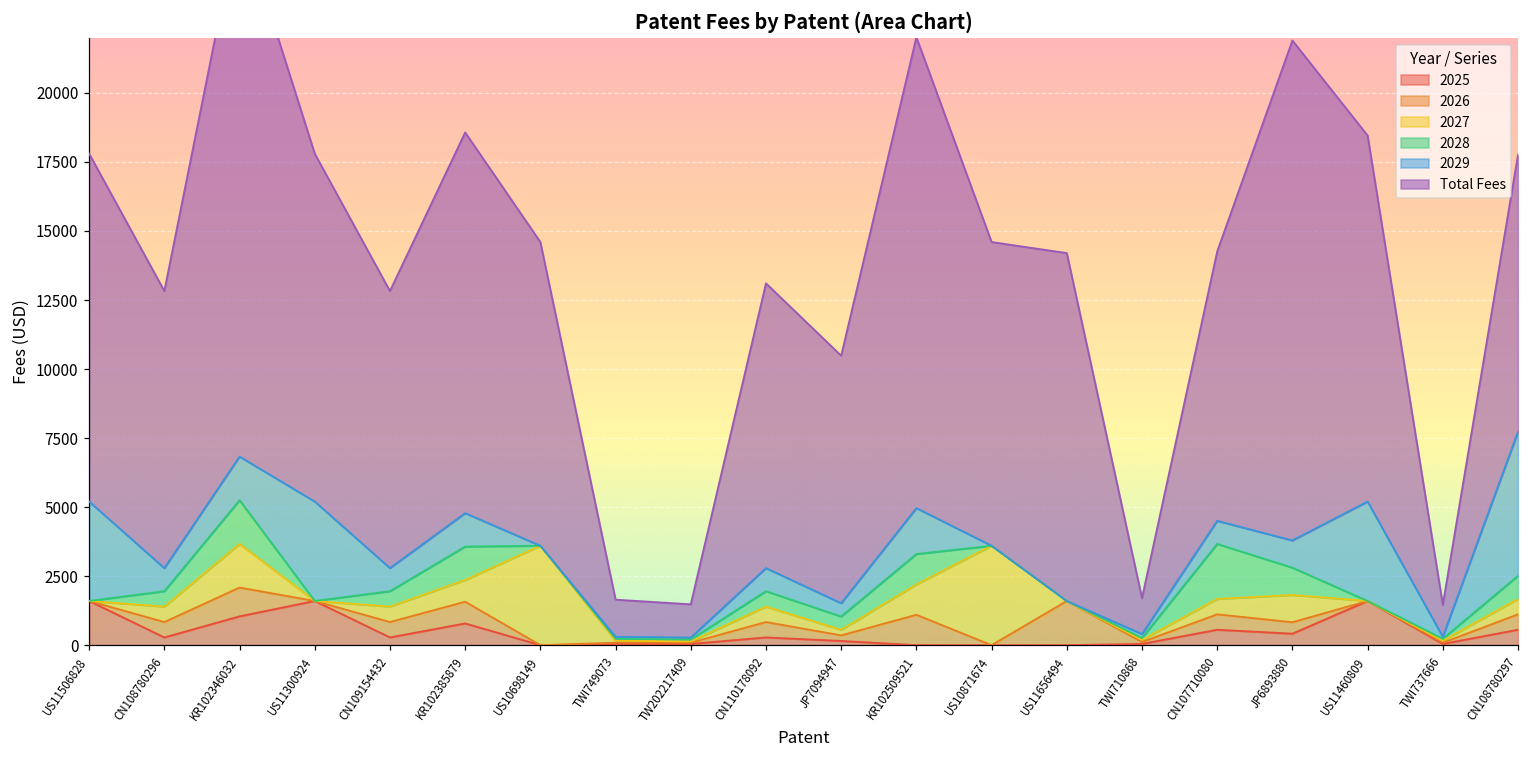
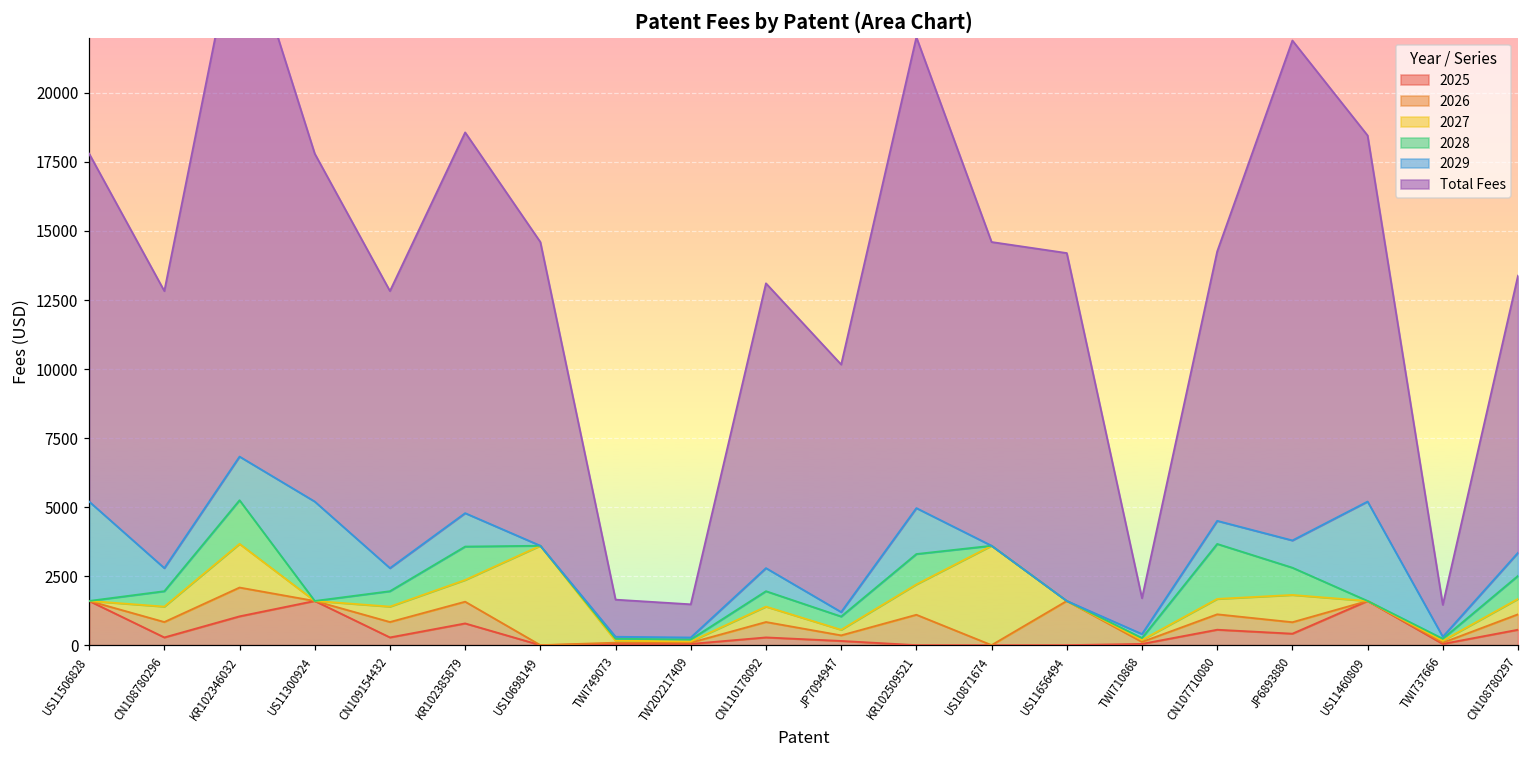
  {
    "2028": {
      "CN108780296": 600,
      "KR102346032": 1600,
      "CN109154432": 600,
      "KR102385879": 1200,
      "CN110178092": 600,
      "JP7094947": 500,
      "KR102509521": 1100,
      "CN107710080": 2000,
      "JP6893880": 1000,
      "CN108780297": 800
    },
    "2029": {
      "US11506828": 3600,
      "CN108780296": 800,
      "KR102346032": 1600,
      "US11300924": 3600,
      "CN109154432": 800,
      "KR102385879": 1200,
      "CN110178092": 800,
-     "JP7094947": 500,
+     "JP7094947": 200,
      "KR102509521": 1700,
      "TWI710868": 100,
      "CN107710080": 800,
      "JP6893880": 1000,
      "US11460809": 3600,
-     "CN108780297": 5200
+     "CN108780297": 800
    },
    "Total Fees": {
      "US11506828": 12600,
      "CN108780296": 10000,
      "US11300924": 12600,
      "CN109154432": 10000,
      "KR102385879": 13800,
      "US10698149": 11000,
      "TWI749073": 1300,
      "TW202217409": 1200,
      "CN110178092": 10300,
      "JP7094947": 9000,
      "KR102509521": 17100,
      "US10871674": 11000,
      "US11656494": 12600,
      "TWI710868": 1300,
      "CN107710080": 9800,
      "JP6893880": 18100,
      "US11460809": 13300,
      "TWI737666": 1200,
      "CN108780297": 10000
    }
  }
